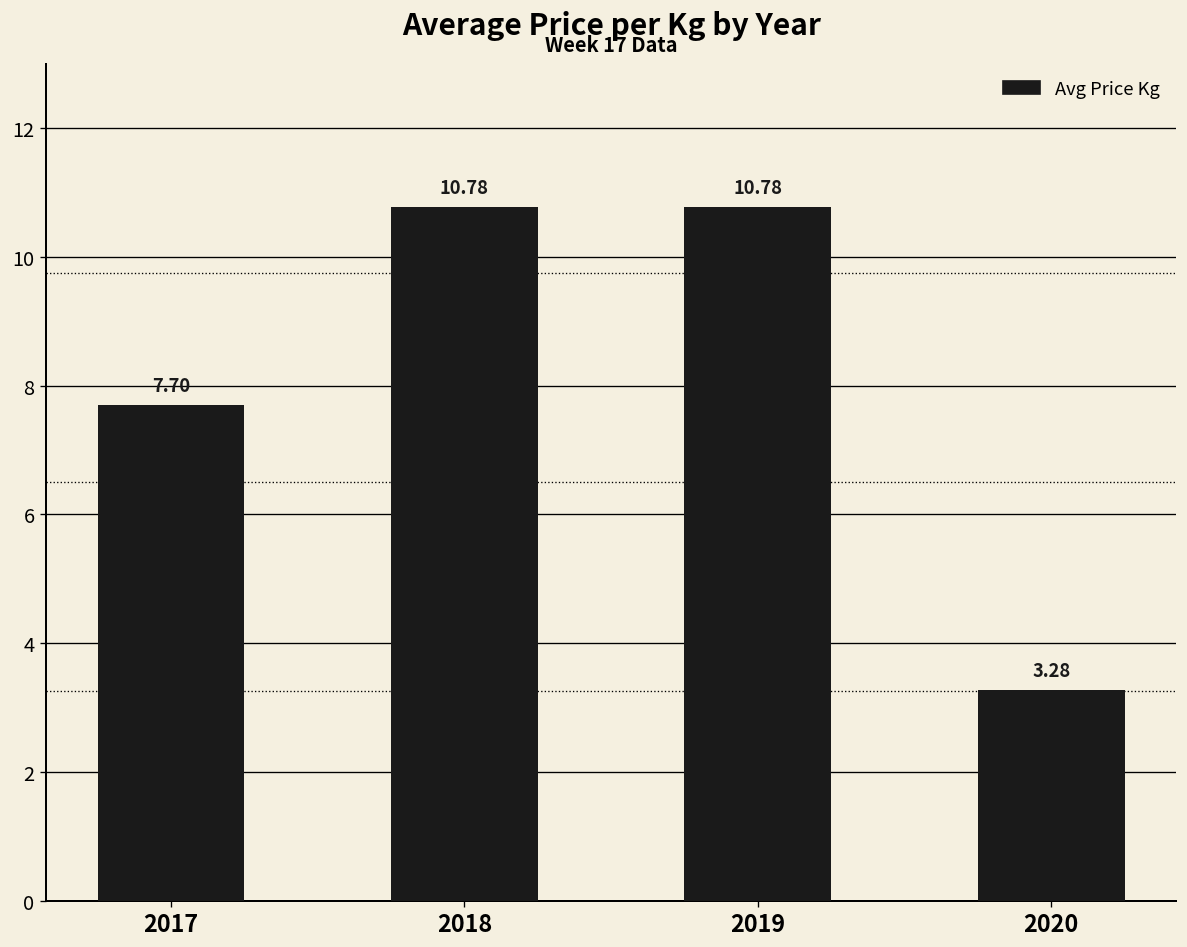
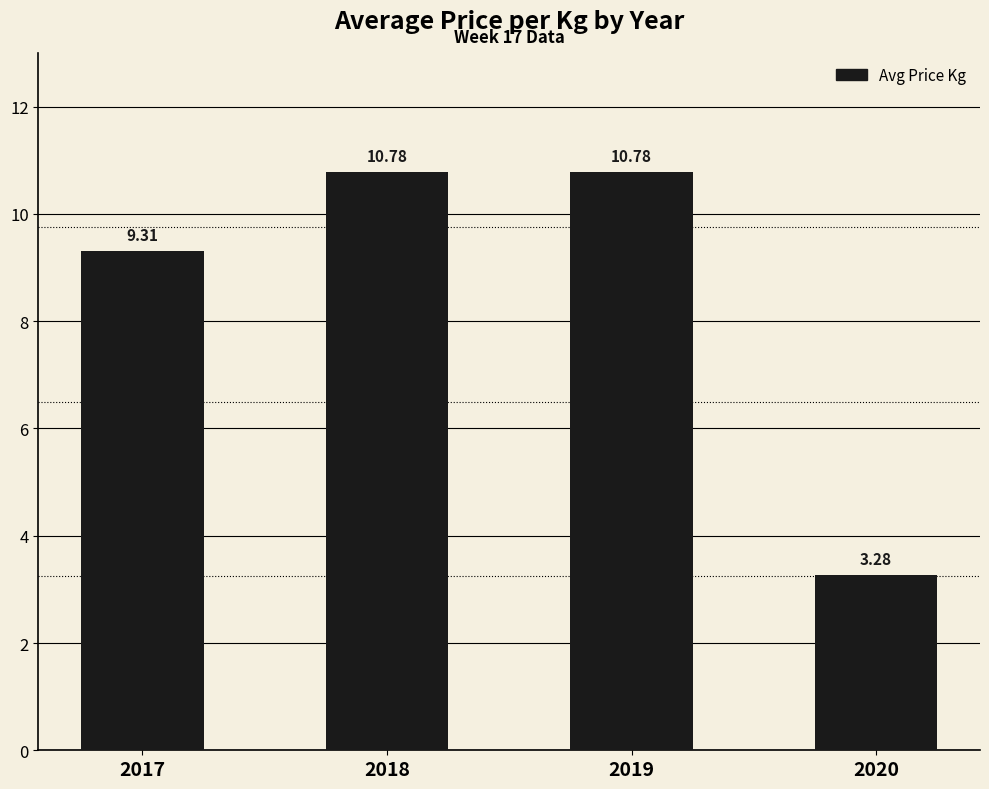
  {
-   "2017": 7.70,
+   "2017": 9.31,
    "2018": 10.78,
    "2019": 10.78,
    "2020": 3.28
  }
